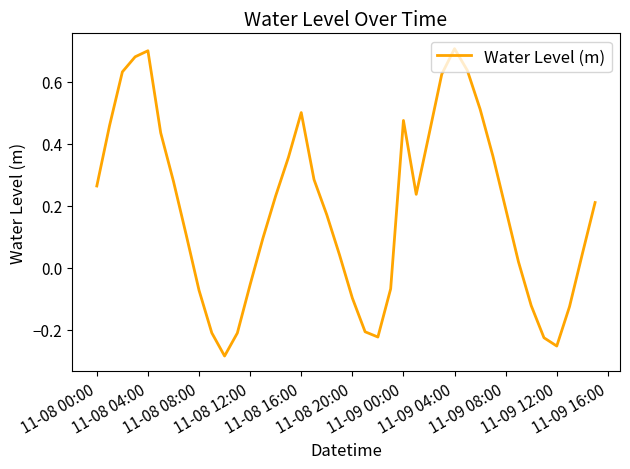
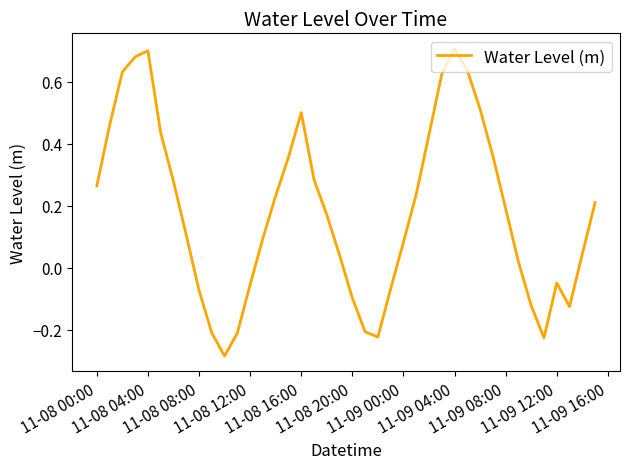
  {
    "11-08 00:00": 0.26,
    "11-08 04:00": 0.70,
    "11-08 08:00": -0.07,
    "11-08 12:00": -0.05,
    "11-08 16:00": 0.50,
    "11-08 20:00": -0.10,
-   "11-09 00:00": 0.48,
+   "11-09 00:00": 0.08,
    "11-09 08:00": 0.19,
-   "11-09 12:00": -0.25
+   "11-09 12:00": -0.05
  }
